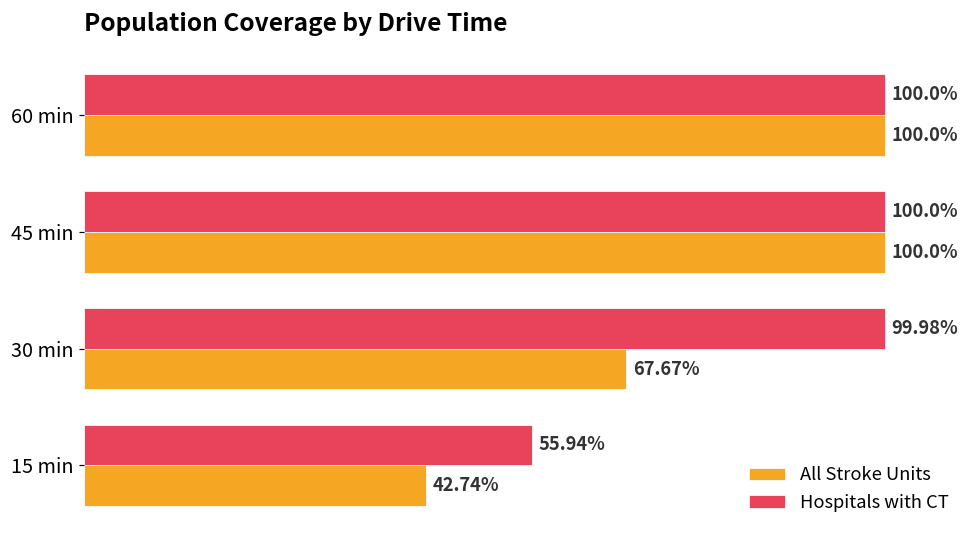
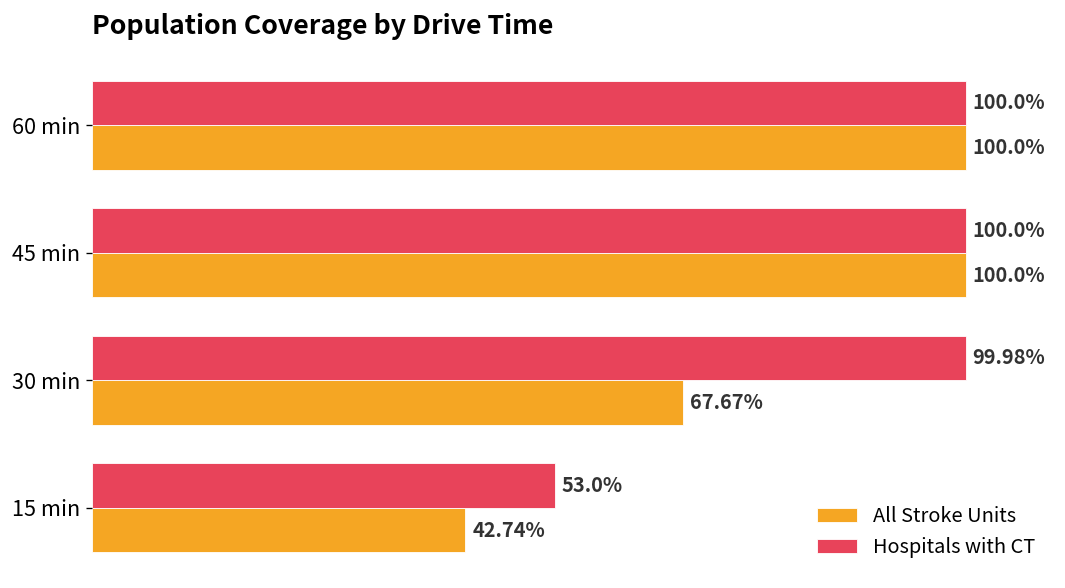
  {
    "All Stroke Units": {
      "60 min": "100.0%",
      "45 min": "100.0%",
      "30 min": "67.67%",
      "15 min": "42.74%"
    },
    "Hospitals with CT": {
      "60 min": "100.0%",
      "45 min": "100.0%",
      "30 min": "99.98%",
-     "15 min": "55.94%"
+     "15 min": "53.0%"
    }
  }
